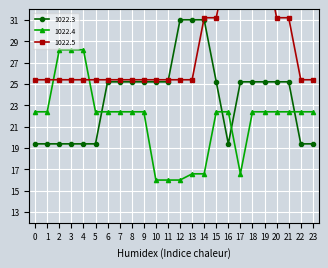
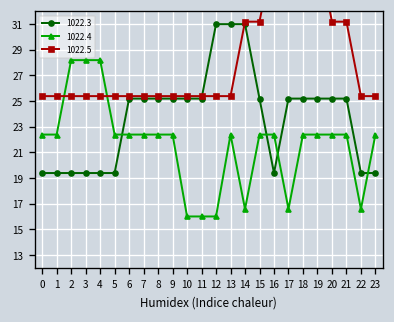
  {
    "1022.3": {
      "0": 19.4,
      "1": 19.4,
      "2": 19.4,
      "3": 19.4,
      "4": 19.4,
      "5": 19.4,
      "12": 31.0,
      "13": 31.0,
      "15": 25.2,
      "16": 19.4,
      "17": 25.2,
      "18": 25.2,
      "19": 25.2,
      "20": 25.2,
      "21": 25.2,
      "22": 19.4,
      "23": 19.4
    },
    "1022.4": {
      "0": 22.4,
      "1": 22.4,
      "2": 28.2,
      "3": 28.2,
      "4": 28.2,
      "5": 22.4,
      "6": 22.4,
      "7": 22.4,
      "8": 22.4,
      "9": 22.4,
      "10": 16.0,
      "11": 16.0,
      "12": 16.0,
-     "13": 16.6,
+     "13": 22.4,
      "14": 16.6,
      "15": 22.4,
      "16": 22.4,
      "17": 16.6,
      "18": 22.4,
      "19": 22.4,
      "20": 22.4,
      "21": 22.4,
-     "22": 22.4,
+     "22": 16.6,
      "23": 22.4
    },
    "1022.5": {
      "0": 25.4,
      "1": 25.4,
      "2": 25.4,
      "3": 25.4,
      "4": 25.4,
      "5": 25.4,
      "12": 25.4,
      "13": 25.4,
      "15": 31.2,
      "20": 31.2,
      "21": 31.2,
      "22": 25.4,
      "23": 25.4
    }
  }
